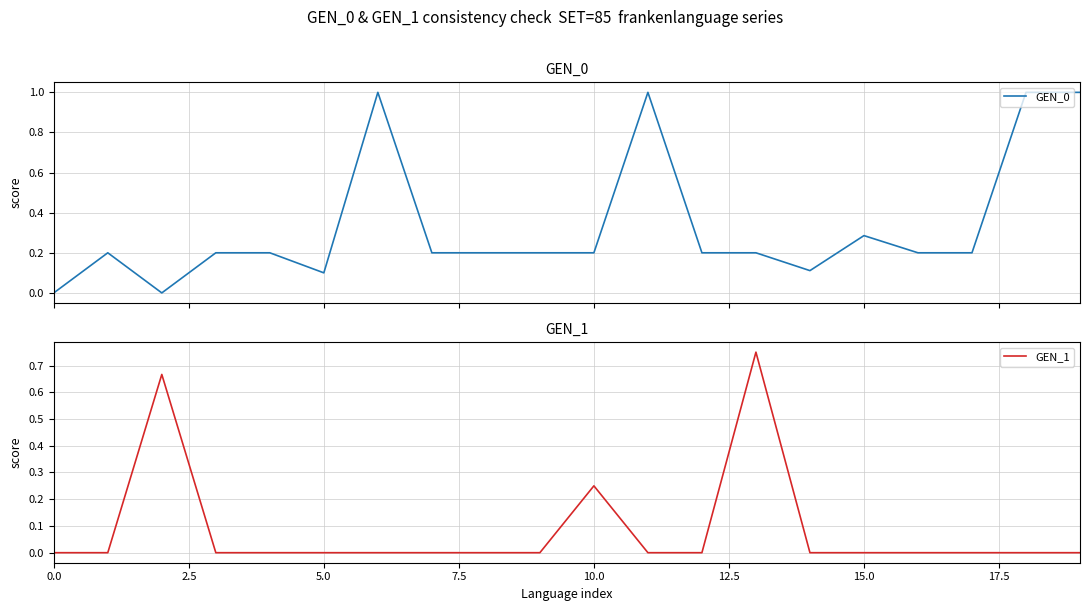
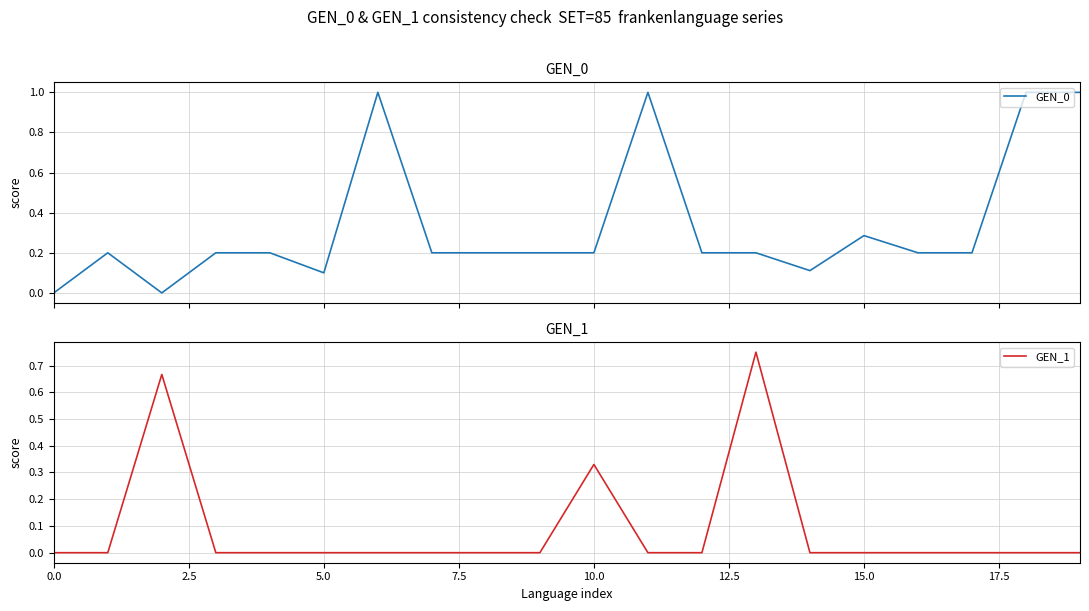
  {
    "GEN_1": {
      "0.0": 0.00,
      "5.0": 0.00,
-     "10.0": 0.25,
+     "10.0": 0.33,
      "15.0": 0.00
    }
  }
